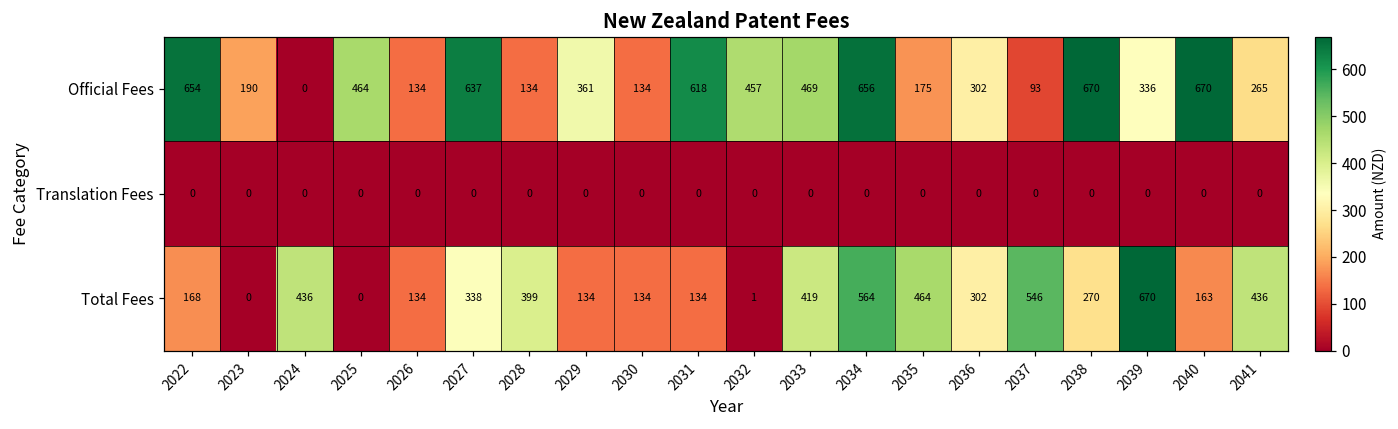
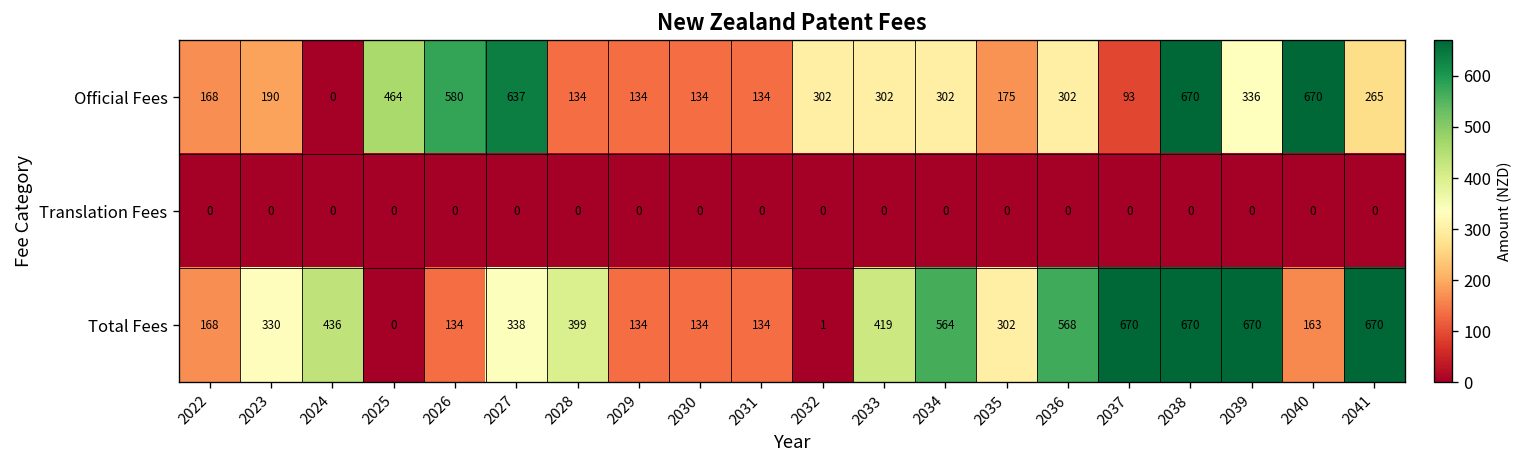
  {
    "Official Fees": {
-     "2022": 654,
+     "2022": 168,
      "2023": 190,
      "2024": 0,
      "2025": 464,
-     "2026": 134,
+     "2026": 580,
      "2027": 637,
      "2028": 134,
-     "2029": 361,
+     "2029": 134,
      "2030": 134,
-     "2031": 618,
-     "2032": 457,
-     "2033": 469,
-     "2034": 656,
+     "2031": 134,
+     "2032": 302,
+     "2033": 302,
+     "2034": 302,
      "2035": 175,
      "2036": 302,
      "2037": 93,
      "2038": 670,
      "2039": 336,
      "2040": 670,
      "2041": 265
    },
    "Translation Fees": {
      "2022": 0,
      "2023": 0,
      "2024": 0,
      "2025": 0,
      "2026": 0,
      "2027": 0,
      "2028": 0,
      "2029": 0,
      "2030": 0,
      "2031": 0,
      "2032": 0,
      "2033": 0,
      "2034": 0,
      "2035": 0,
      "2036": 0,
      "2037": 0,
      "2038": 0,
      "2039": 0,
      "2040": 0,
      "2041": 0
    },
    "Total Fees": {
      "2022": 168,
-     "2023": 0,
+     "2023": 330,
      "2024": 436,
      "2025": 0,
      "2026": 134,
      "2027": 338,
      "2028": 399,
      "2029": 134,
      "2030": 134,
      "2031": 134,
      "2032": 1,
      "2033": 419,
      "2034": 564,
-     "2035": 464,
-     "2036": 302,
-     "2037": 546,
-     "2038": 270,
+     "2035": 302,
+     "2036": 568,
+     "2037": 670,
+     "2038": 670,
      "2039": 670,
      "2040": 163,
-     "2041": 436
+     "2041": 670
    }
  }
